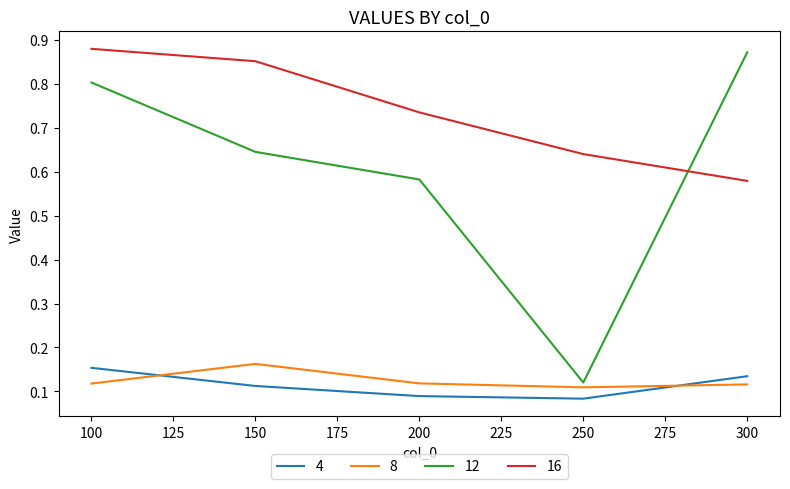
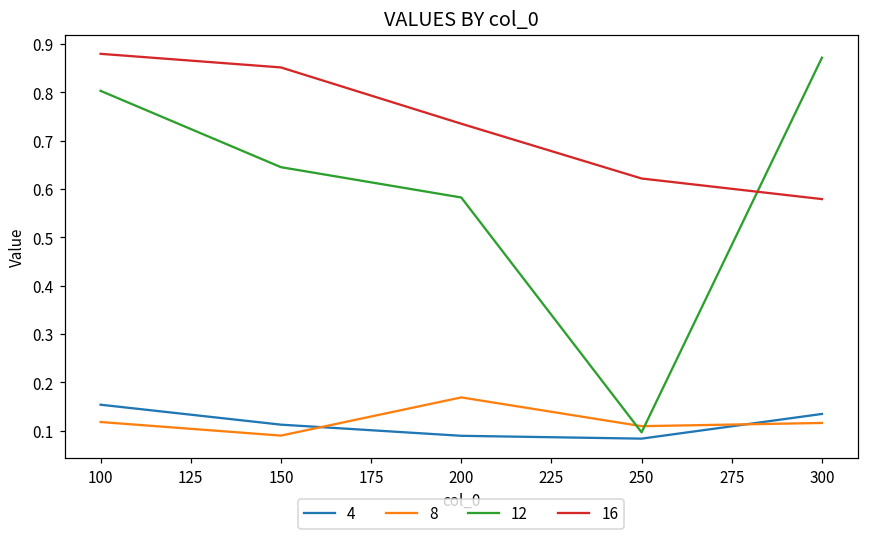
  {
    "4": {
      "100": 0.15,
      "150": 0.11,
      "200": 0.09,
      "250": 0.08,
      "300": 0.13
    },
    "8": {
      "100": 0.12,
-     "150": 0.16,
-     "200": 0.12,
+     "150": 0.09,
+     "200": 0.17,
      "250": 0.11,
      "300": 0.12
    },
    "12": {
      "100": 0.80,
      "150": 0.64,
      "200": 0.58,
-     "250": 0.12,
+     "250": 0.10,
      "300": 0.87
    },
    "16": {
      "100": 0.88,
      "150": 0.85,
      "200": 0.73,
-     "250": 0.64,
+     "250": 0.62,
      "300": 0.58
    }
  }
